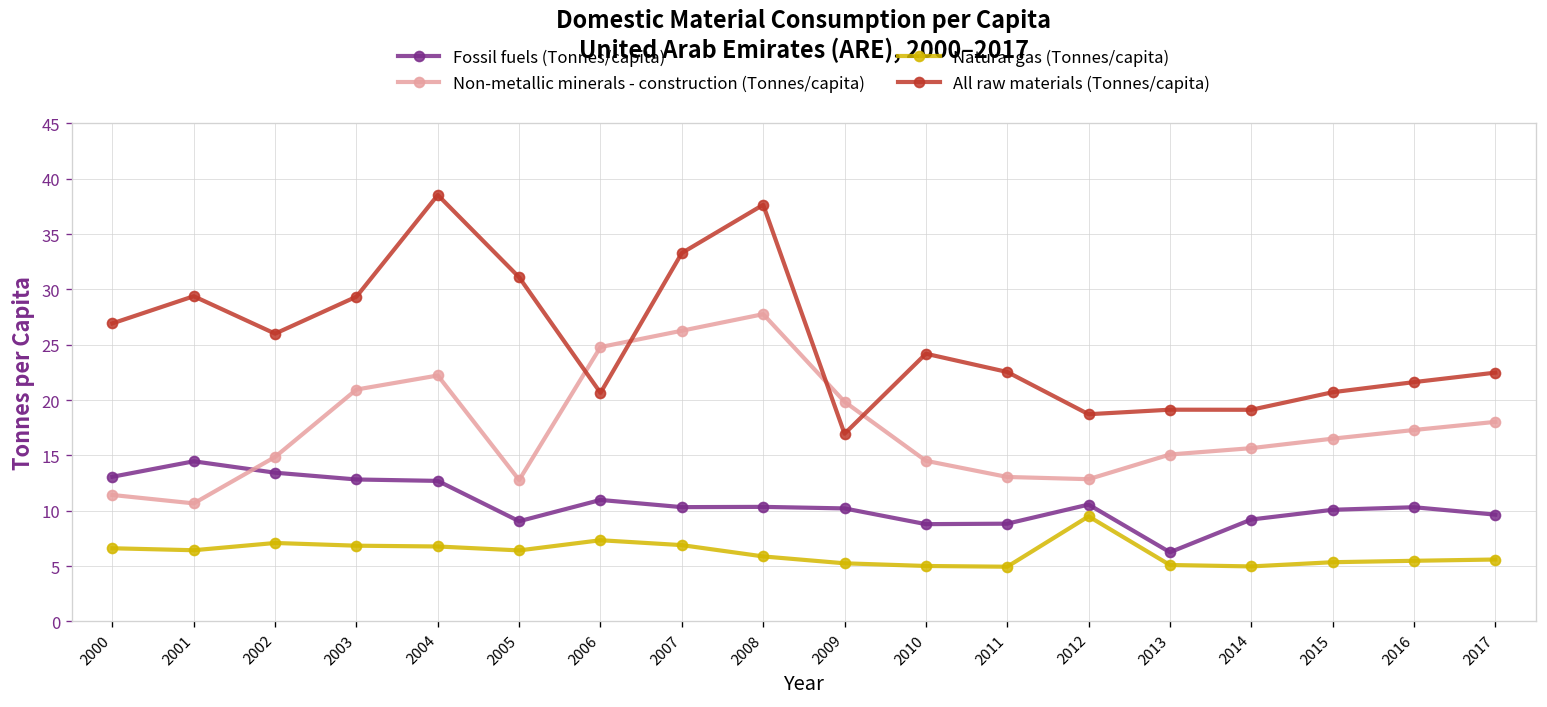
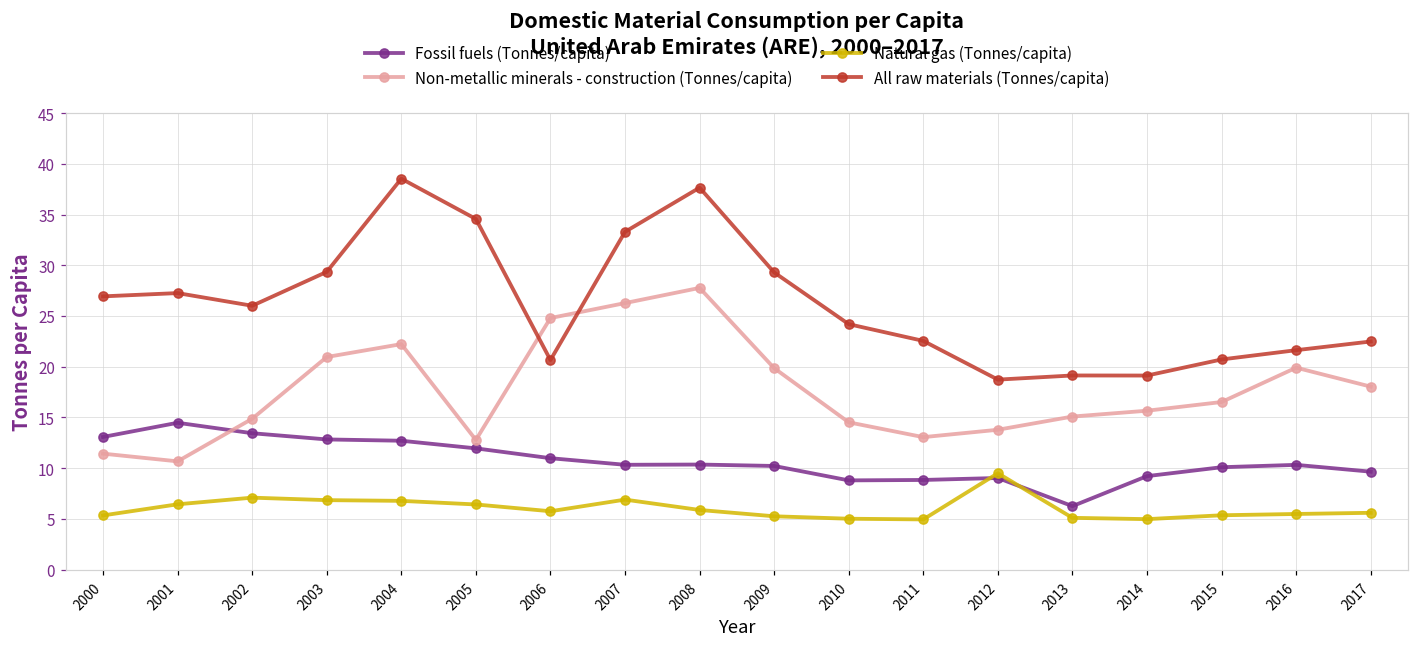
  {
    "Fossil fuels (Tonnes/capita)": {
      "2000": 13,
      "2001": 14,
      "2002": 13,
      "2003": 13,
      "2004": 13,
-     "2005": 9,
+     "2005": 12,
      "2006": 11,
      "2007": 10,
      "2008": 10,
      "2009": 10,
      "2010": 9,
      "2011": 9,
-     "2012": 11,
+     "2012": 9,
      "2013": 6,
      "2014": 9,
      "2015": 10,
      "2016": 10,
      "2017": 10
    },
    "Non-metallic minerals - construction (Tonnes/capita)": {
      "2000": 11,
      "2001": 11,
      "2002": 15,
      "2003": 21,
      "2004": 22,
      "2005": 13,
      "2006": 25,
      "2007": 26,
      "2008": 28,
      "2009": 20,
      "2010": 15,
      "2011": 13,
-     "2012": 13,
+     "2012": 14,
      "2013": 15,
      "2014": 16,
      "2015": 17,
-     "2016": 17,
+     "2016": 20,
      "2017": 18
    },
    "Natural gas (Tonnes/capita)": {
-     "2000": 7,
+     "2000": 5,
      "2001": 6,
      "2002": 7,
      "2003": 7,
      "2004": 7,
      "2005": 6,
-     "2006": 7,
+     "2006": 6,
      "2007": 7,
      "2008": 6,
      "2009": 5,
      "2010": 5,
      "2011": 5,
      "2012": 9,
      "2013": 5,
      "2014": 5,
      "2015": 5,
      "2016": 5,
      "2017": 6
    },
    "All raw materials (Tonnes/capita)": {
      "2000": 27,
-     "2001": 29,
+     "2001": 27,
      "2002": 26,
      "2003": 29,
      "2004": 39,
-     "2005": 31,
+     "2005": 35,
      "2006": 21,
      "2007": 33,
      "2008": 38,
-     "2009": 17,
+     "2009": 29,
      "2010": 24,
      "2011": 23,
      "2012": 19,
      "2013": 19,
      "2014": 19,
      "2015": 21,
      "2016": 22,
      "2017": 22
    }
  }
